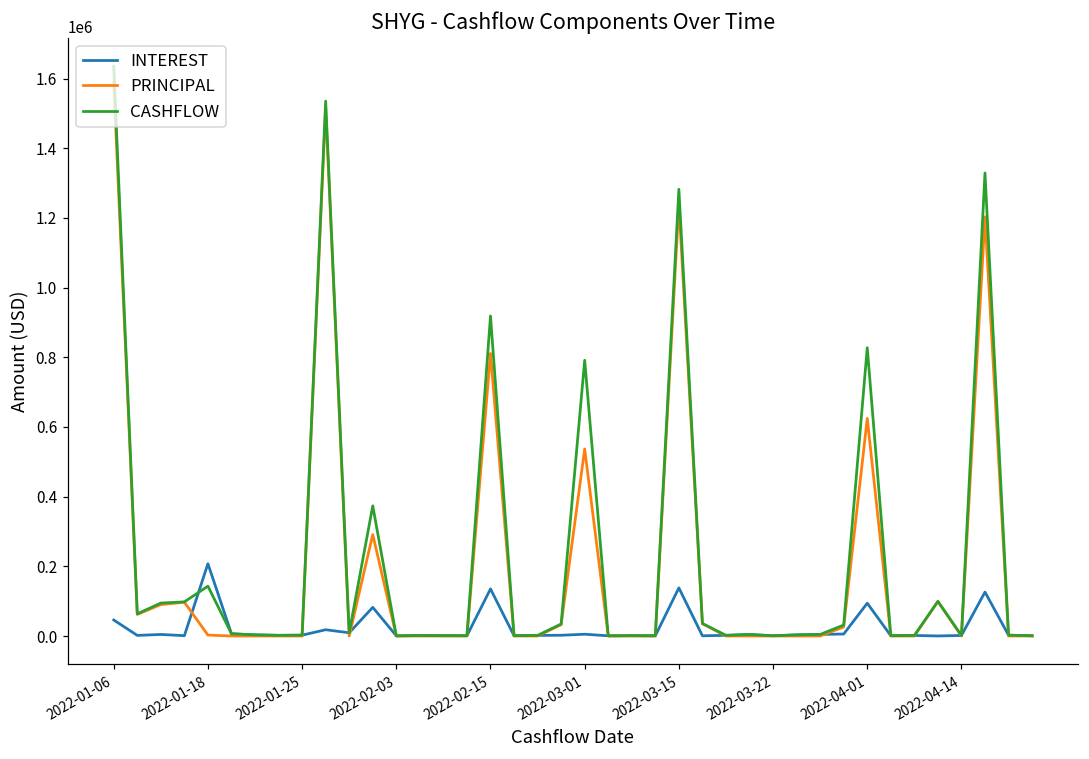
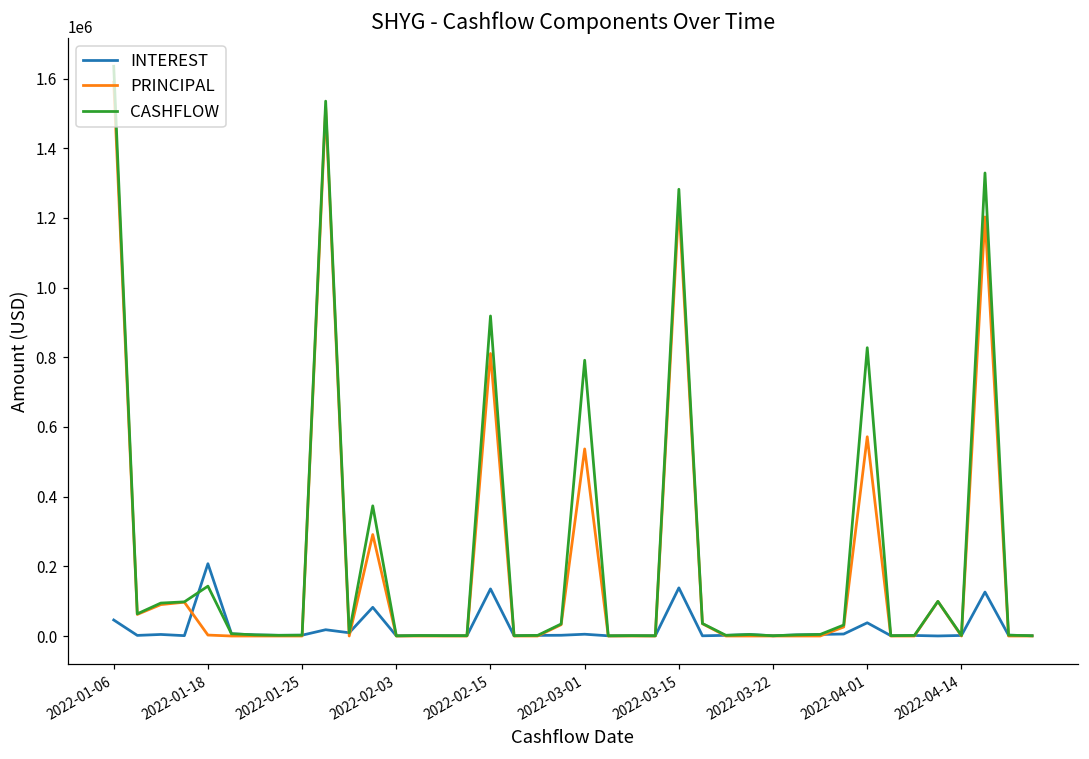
  {
    "INTEREST": {
      "2022-01-06": 50000,
      "2022-01-18": 210000,
      "2022-02-15": 140000,
      "2022-03-01": 10000,
      "2022-03-15": 140000,
-     "2022-04-01": 90000
+     "2022-04-01": 40000
    },
    "PRINCIPAL": {
      "2022-01-18": 0,
      "2022-02-15": 810000,
      "2022-03-01": 540000,
      "2022-03-15": 1240000,
-     "2022-04-01": 620000
+     "2022-04-01": 570000
    },
    "CASHFLOW": {
      "2022-01-18": 140000,
      "2022-02-15": 920000,
      "2022-03-01": 790000,
      "2022-03-15": 1280000,
      "2022-04-01": 830000
    }
  }
